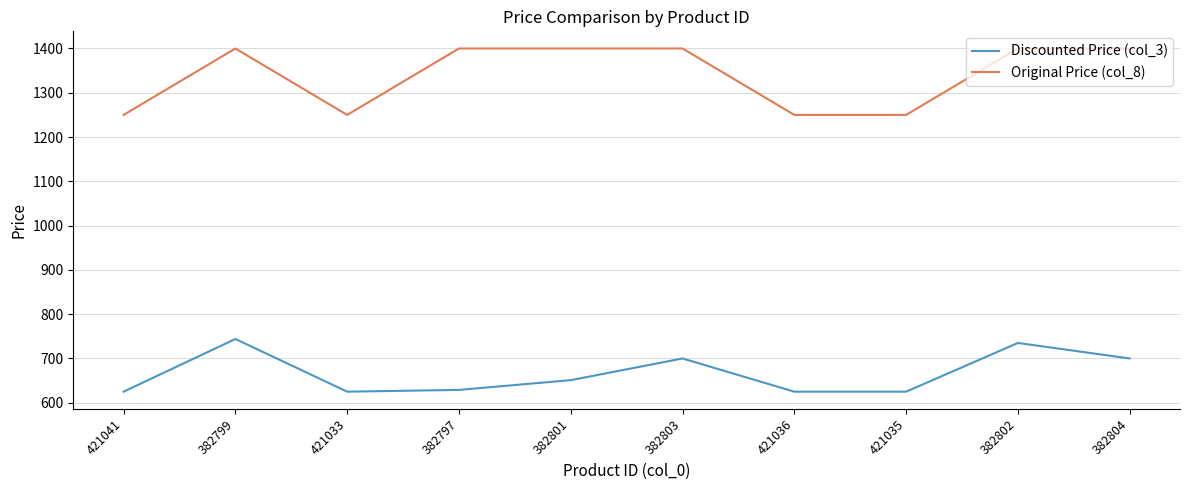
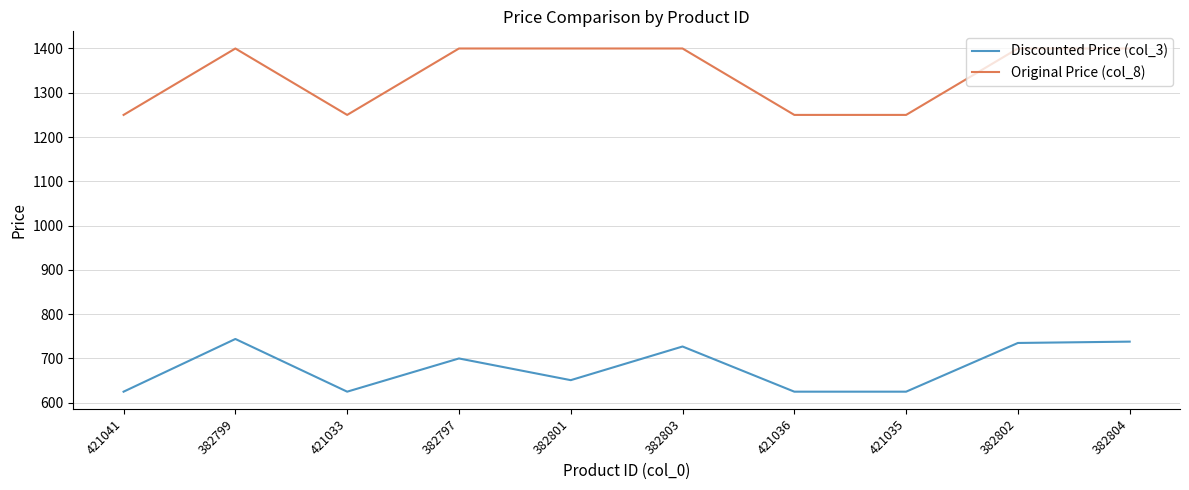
  {
    "Discounted Price (col_3)": {
      "421041": 630,
      "382799": 740,
      "421033": 630,
-     "382797": 630,
+     "382797": 700,
      "382801": 650,
-     "382803": 700,
+     "382803": 730,
      "421036": 630,
      "421035": 630,
      "382802": 740,
-     "382804": 700
+     "382804": 740
    },
    "Original Price (col_8)": {
      "421041": 1250,
      "382799": 1400,
      "421033": 1250,
      "382797": 1400,
      "382801": 1400,
      "382803": 1400,
      "421036": 1250,
      "421035": 1250
    }
  }
